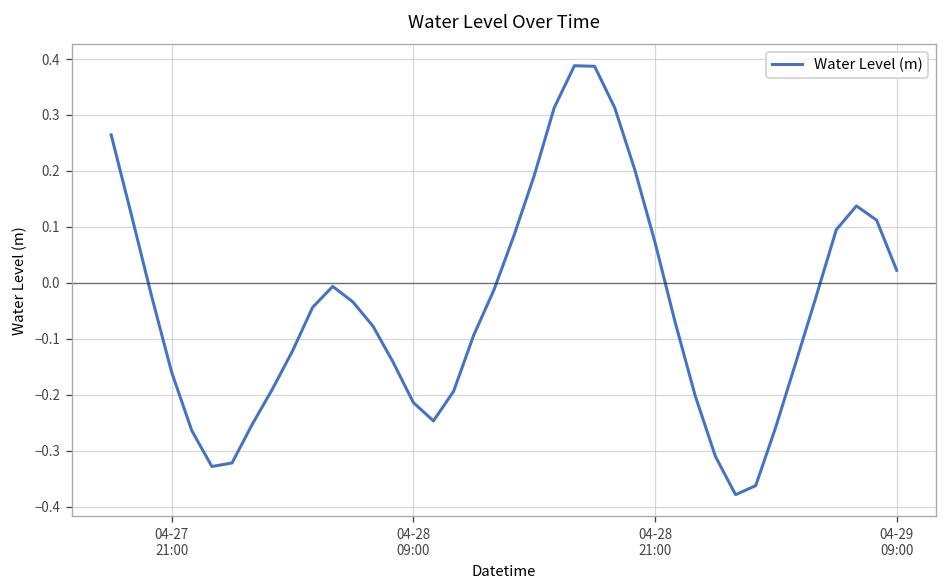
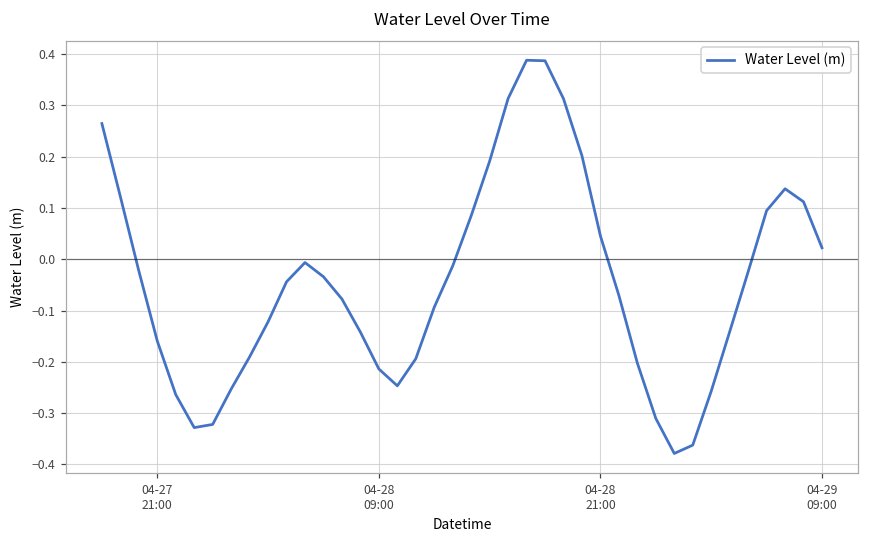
  {
    "04-27 21:00": -0.16,
    "04-28 09:00": -0.21,
-   "04-28 21:00": 0.07,
+   "04-28 21:00": 0.05,
    "04-29 09:00": 0.02
  }
